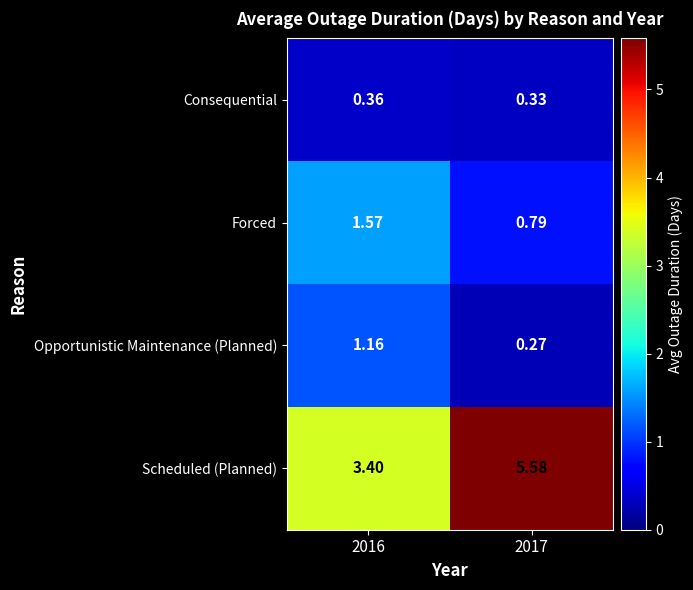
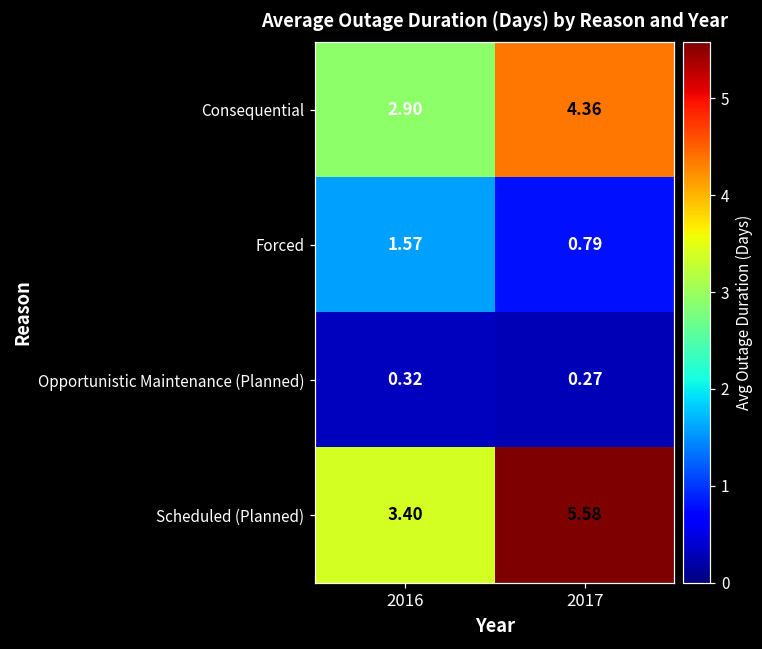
  {
    "Consequential": {
-     "2016": 0.36,
-     "2017": 0.33
+     "2016": 2.90,
+     "2017": 4.36
    },
    "Forced": {
      "2016": 1.57,
      "2017": 0.79
    },
    "Opportunistic Maintenance (Planned)": {
-     "2016": 1.16,
+     "2016": 0.32,
      "2017": 0.27
    },
    "Scheduled (Planned)": {
      "2016": 3.40,
      "2017": 5.58
    }
  }
